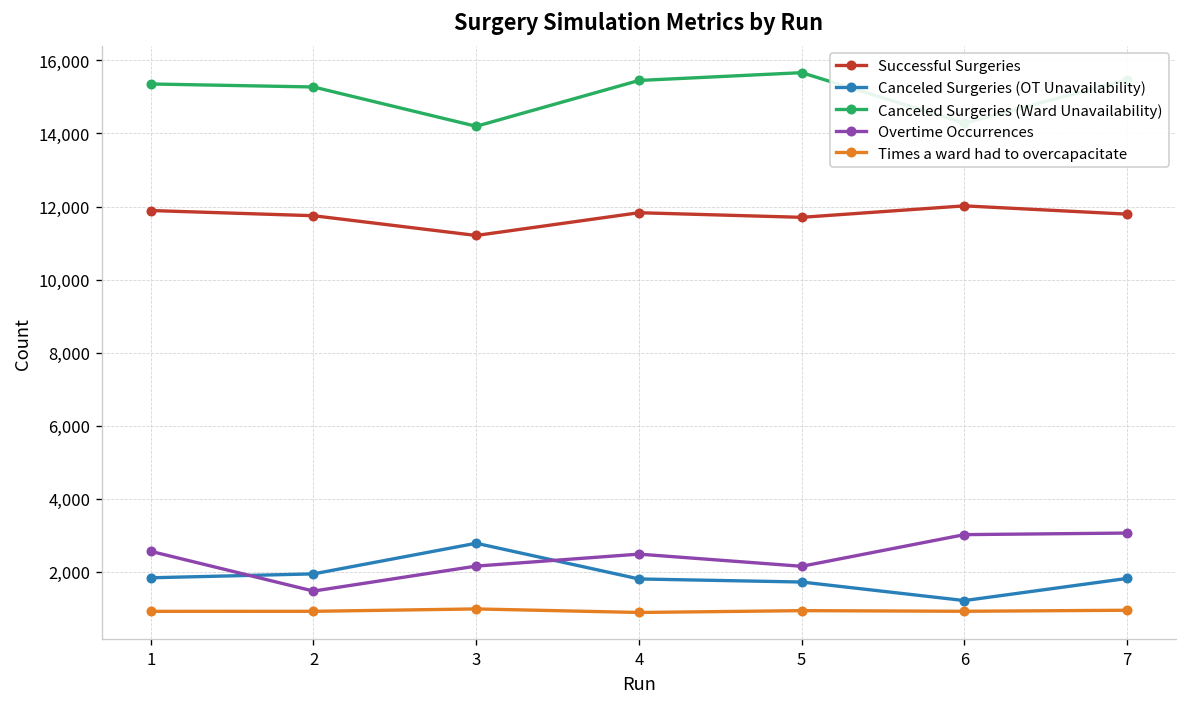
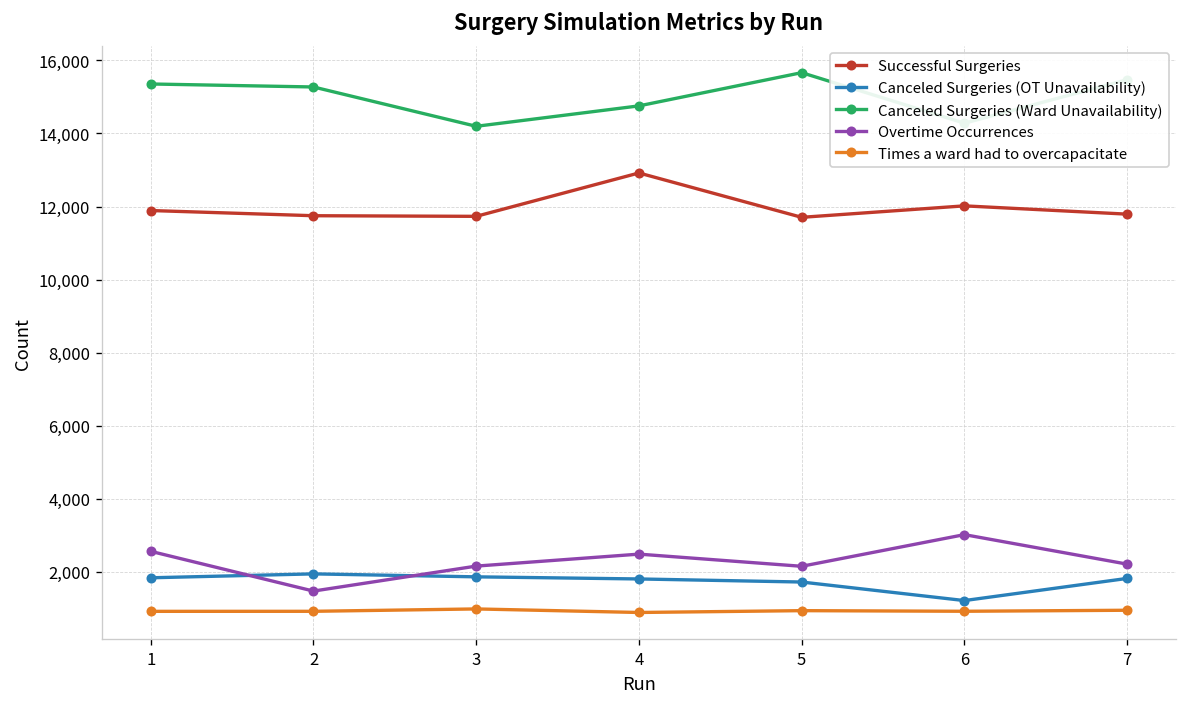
  {
    "Successful Surgeries": {
      "1": "11,900",
      "2": "11,700",
-     "3": "11,200",
-     "4": "11,800",
+     "3": "11,700",
+     "4": "12,900",
      "5": "11,700",
      "6": "12,000",
      "7": "11,800"
    },
    "Canceled Surgeries (OT Unavailability)": {
      "1": "1,800",
      "2": "1,900",
-     "3": "2,800",
+     "3": "1,900",
      "4": "1,800",
      "5": "1,700",
      "6": "1,200",
      "7": "1,800"
    },
    "Canceled Surgeries (Ward Unavailability)": {
      "1": "15,400",
      "2": "15,300",
      "3": "14,200",
-     "4": "15,500",
+     "4": "14,800",
      "5": "15,700"
    },
    "Overtime Occurrences": {
      "1": "2,600",
      "2": "1,500",
      "3": "2,200",
      "4": "2,500",
      "5": "2,100",
      "6": "3,000",
-     "7": "3,100"
+     "7": "2,200"
    },
    "Times a ward had to overcapacitate": {
      "1": "900",
      "2": "900",
      "3": "1,000",
      "4": "900",
      "5": "900",
      "6": "900",
      "7": "900"
    }
  }
